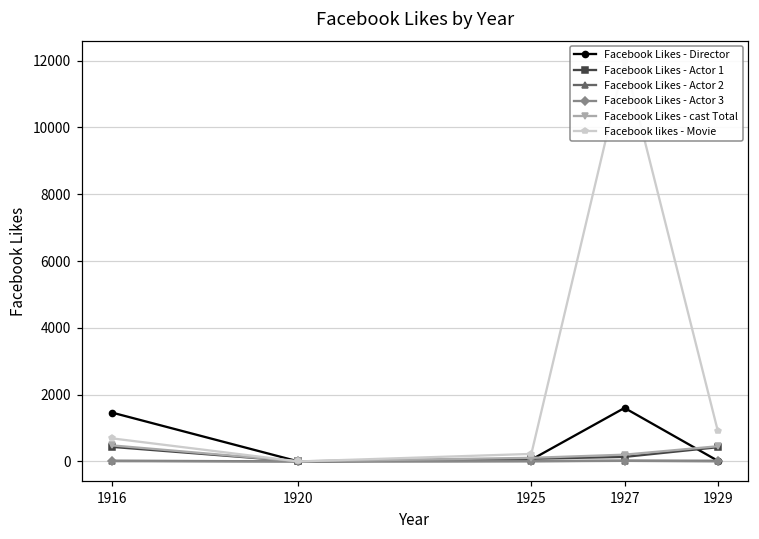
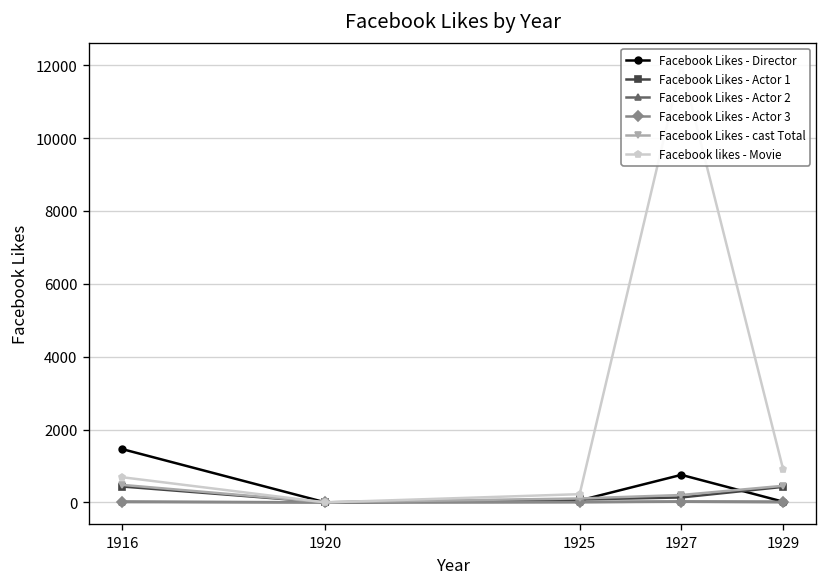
  {
    "Facebook Likes - Director": {
      "1916": 1500,
-     "1927": 1600
+     "1927": 800
    }
  }
